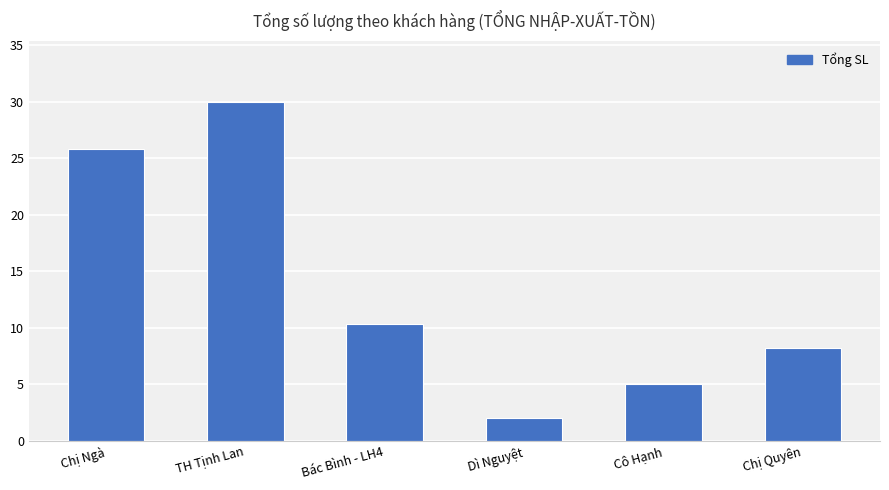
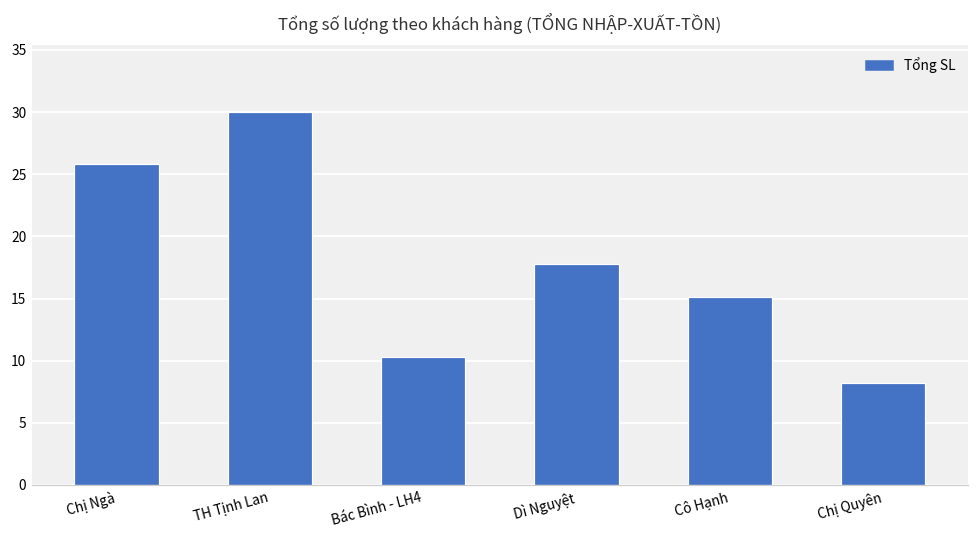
  {
    "Chị Ngà": 25.8,
    "TH Tịnh Lan": 30.0,
    "Bác Bình - LH4": 10.3,
-   "Dì Nguyệt": 2.0,
-   "Cô Hạnh": 5.0,
+   "Dì Nguyệt": 17.8,
+   "Cô Hạnh": 15.1,
    "Chị Quyên": 8.2
  }
